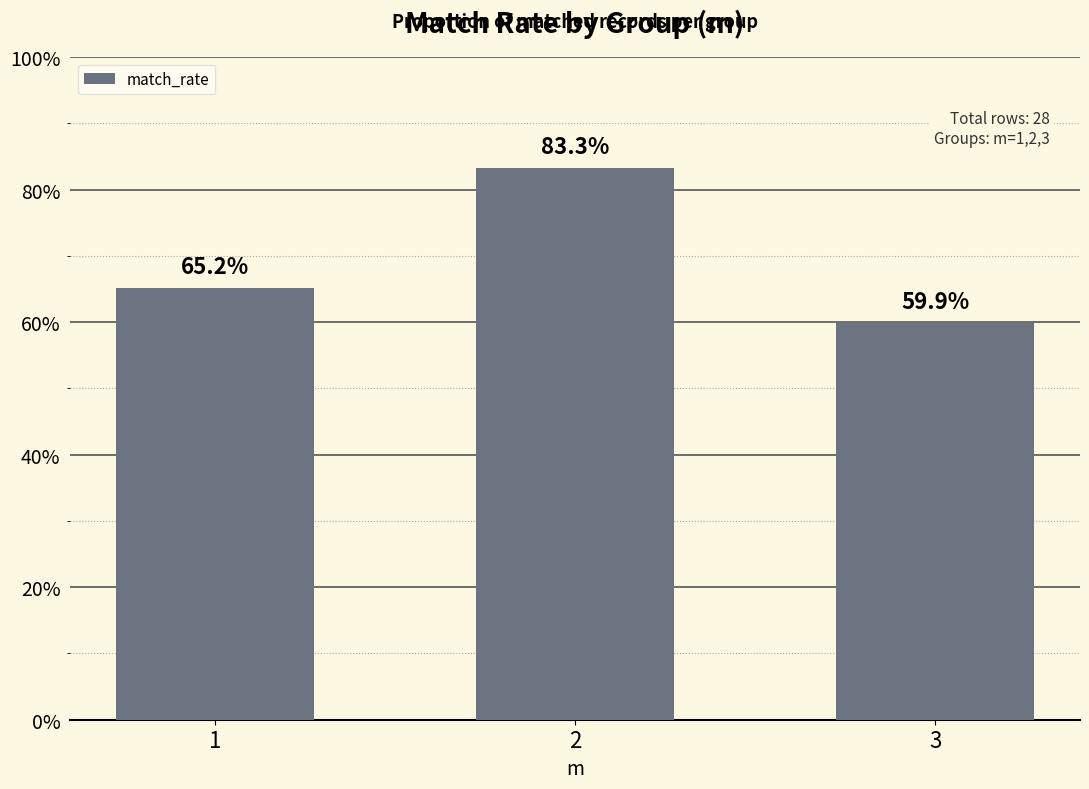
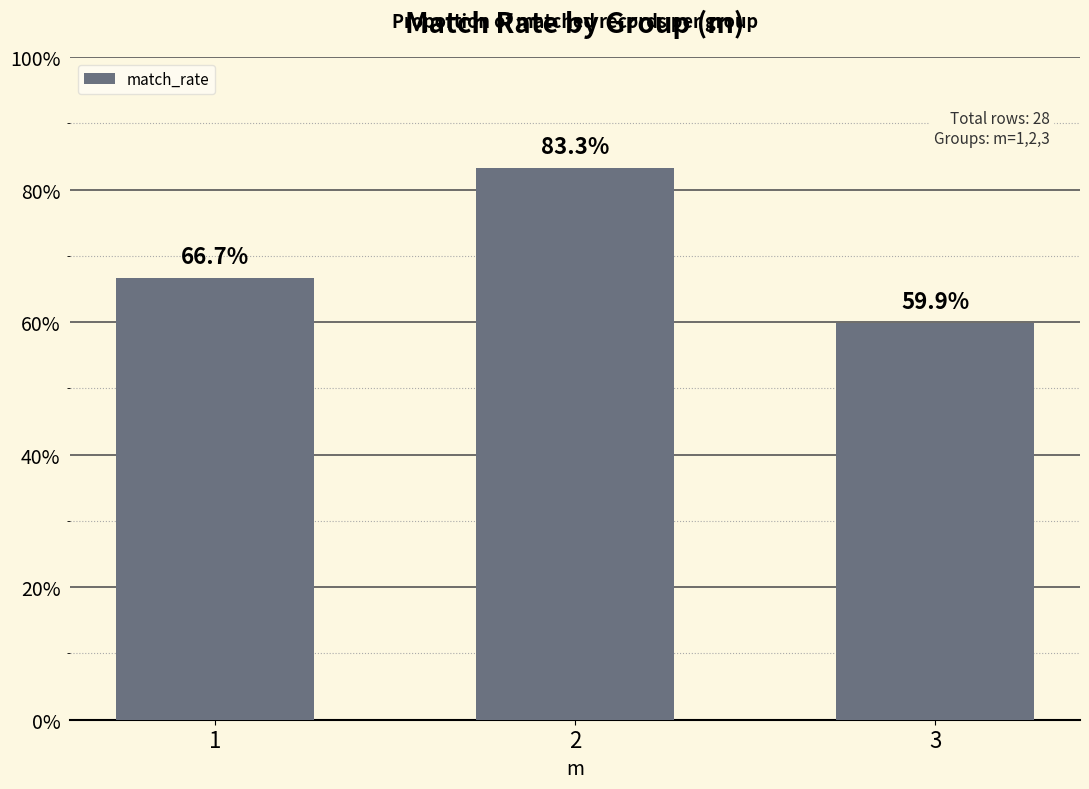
  {
-   "1": "65.2%",
+   "1": "66.7%",
    "2": "83.3%",
    "3": "59.9%"
  }
